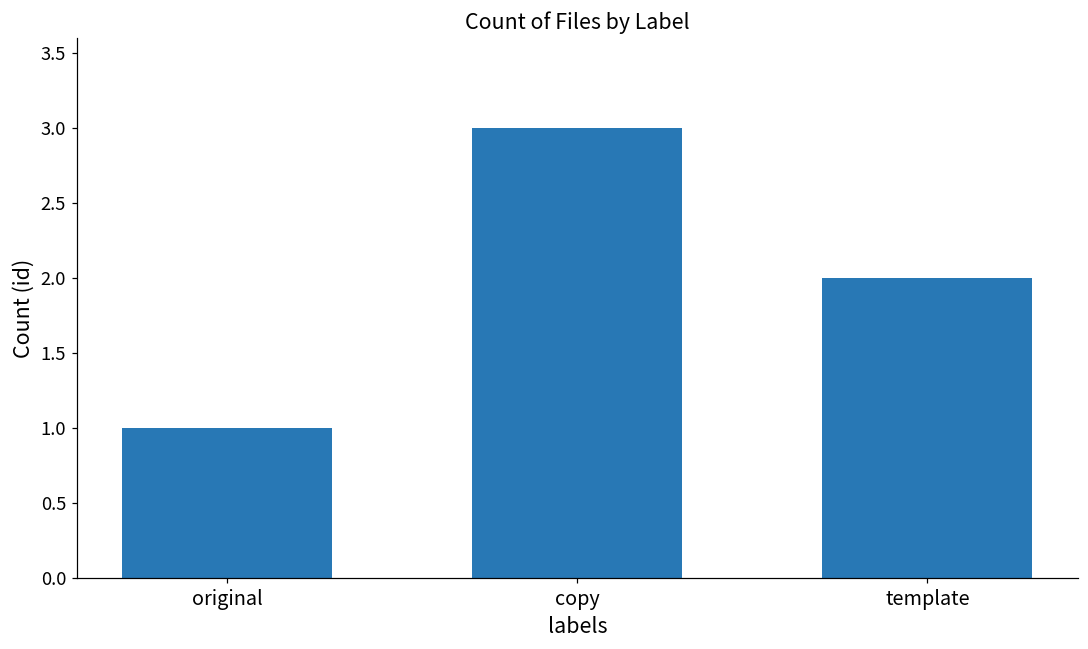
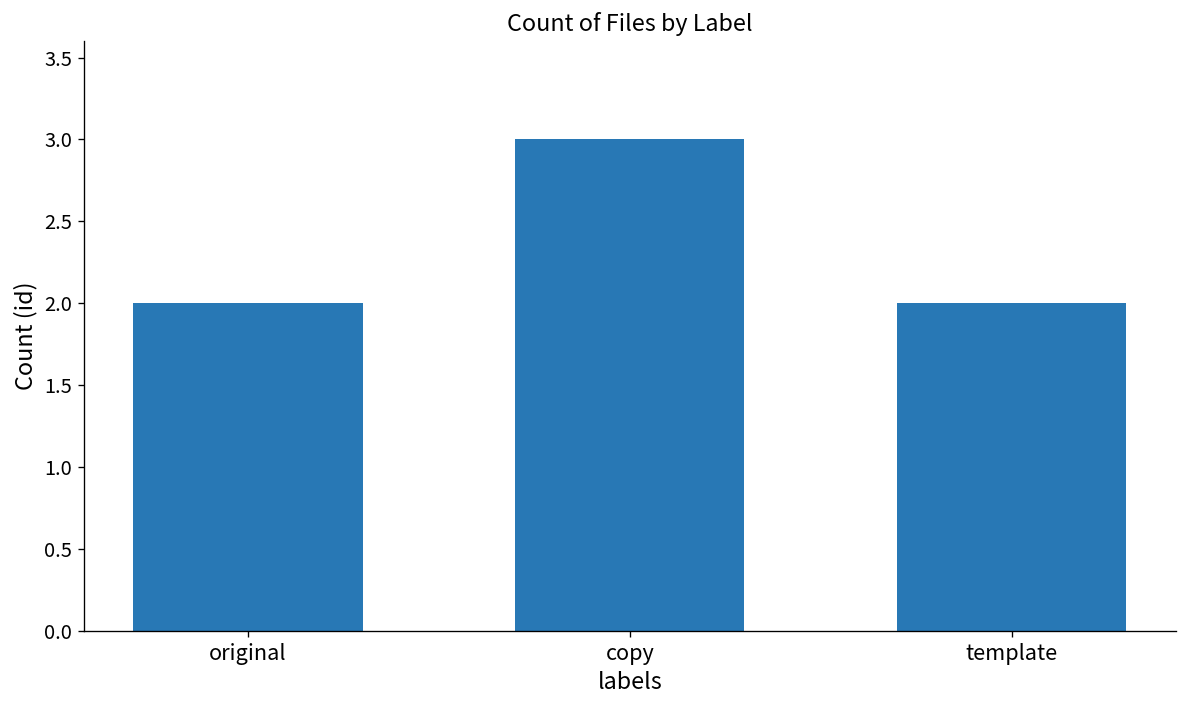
  {
-   "original": 1,
+   "original": 2,
    "copy": 3,
    "template": 2
  }
